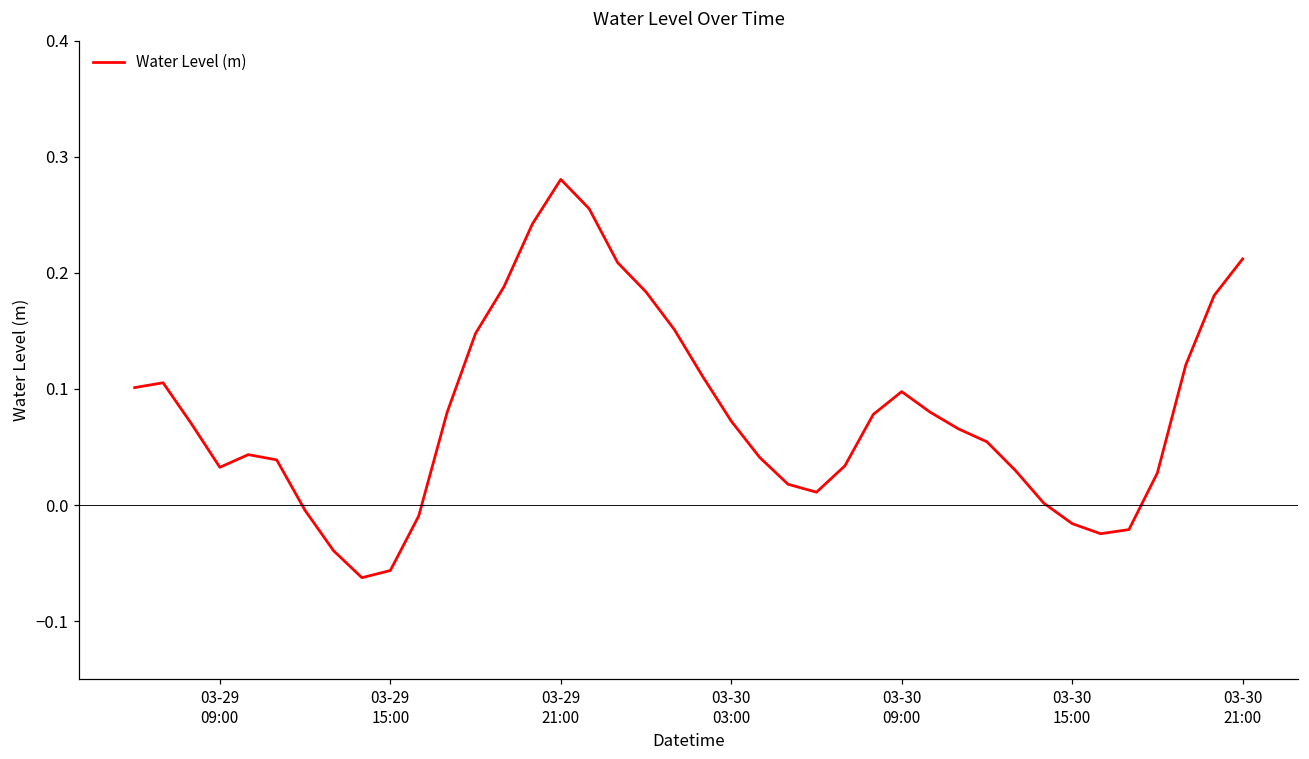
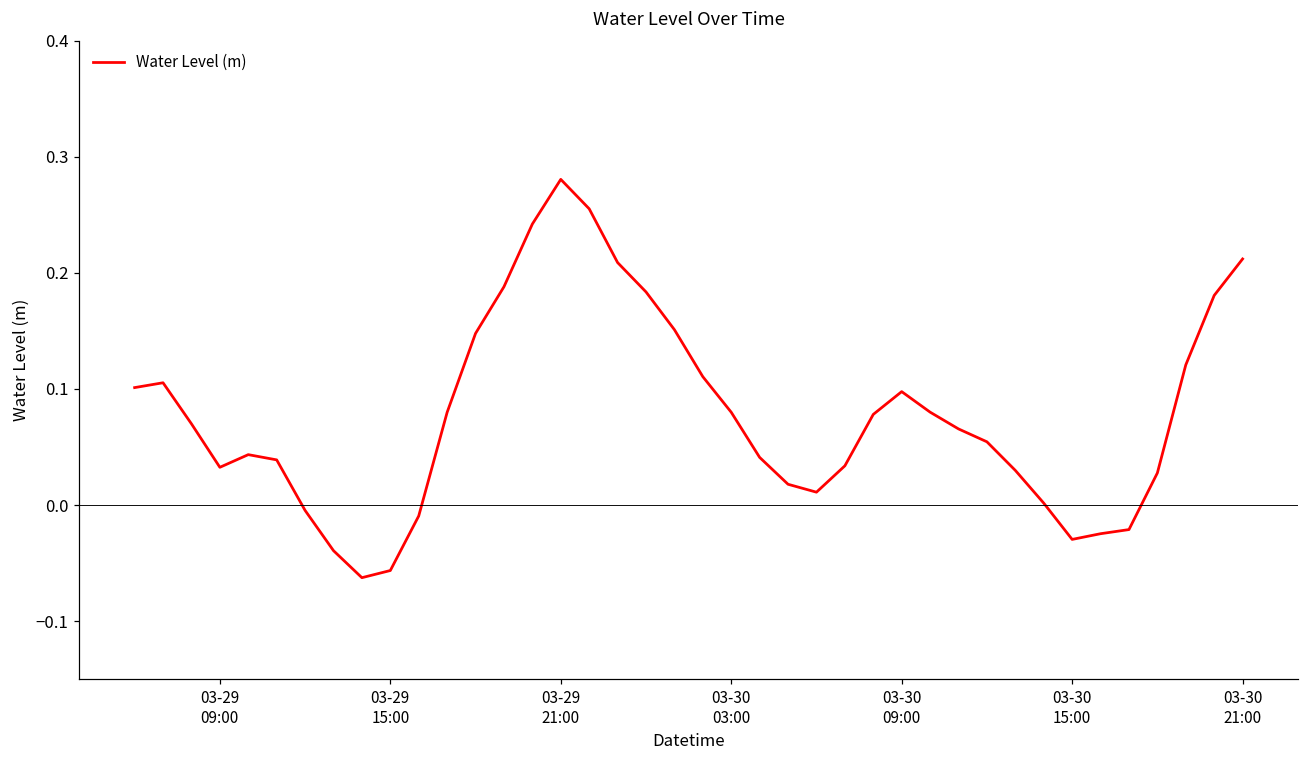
  {
    "03-29 09:00": 0.033,
    "03-29 15:00": -0.056,
    "03-29 21:00": 0.280,
-   "03-30 03:00": 0.072,
+   "03-30 03:00": 0.080,
    "03-30 09:00": 0.098,
-   "03-30 15:00": -0.016,
+   "03-30 15:00": -0.030,
    "03-30 21:00": 0.212
  }
